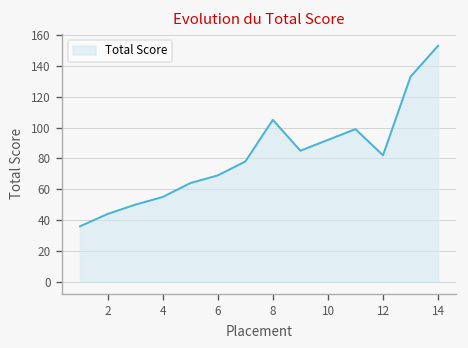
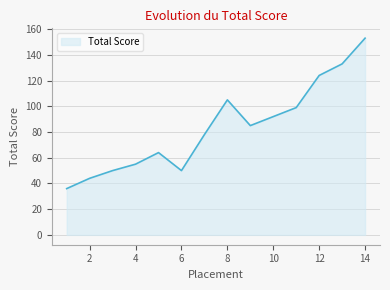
  {
    "2": 44,
    "4": 55,
-   "6": 69,
+   "6": 50,
    "8": 105,
    "10": 92,
-   "12": 82,
+   "12": 124,
    "14": 153
  }
